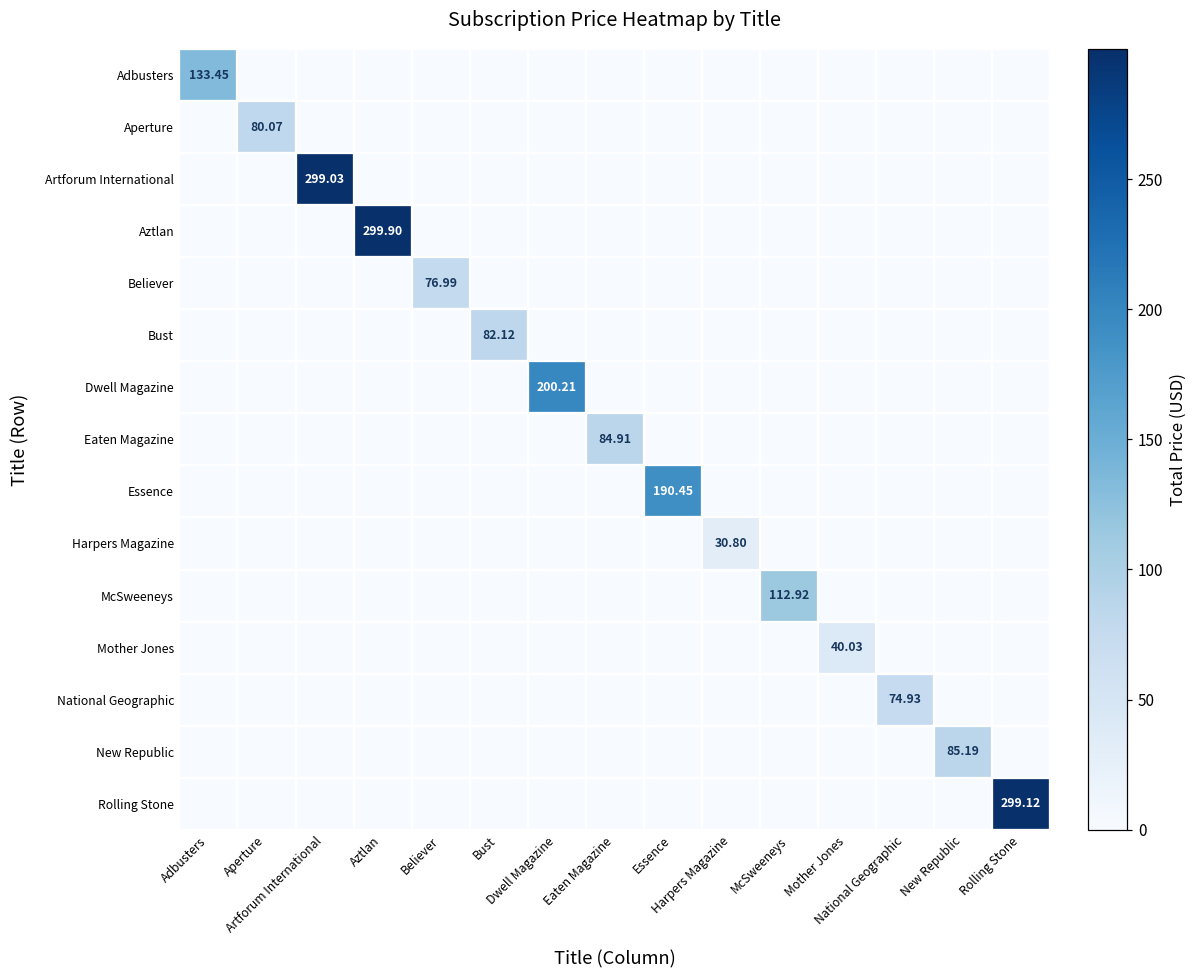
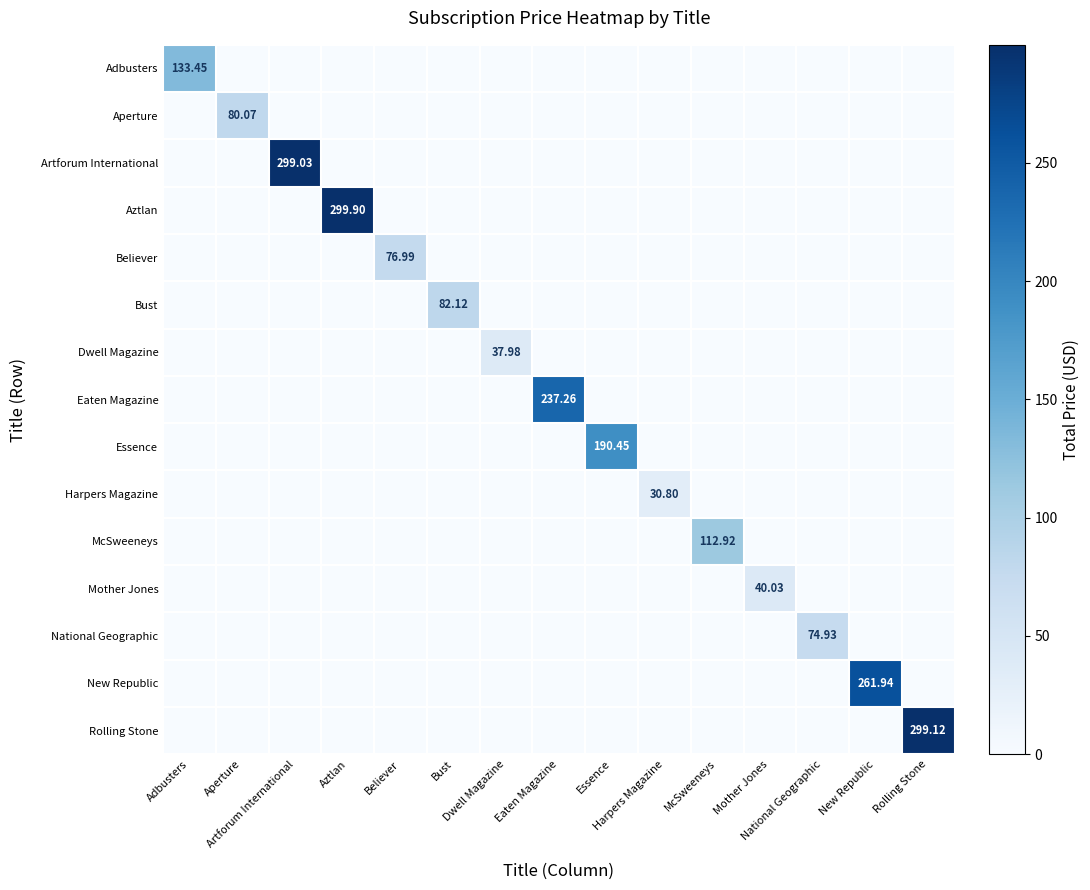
  {
    "Adbusters": {
      "Adbusters": 133.45
    },
    "Aperture": {
      "Aperture": 80.07
    },
    "Artforum International": {
      "Artforum International": 299.03
    },
    "Aztlan": {
      "Aztlan": 299.90
    },
    "Believer": {
      "Believer": 76.99
    },
    "Bust": {
      "Bust": 82.12
    },
    "Dwell Magazine": {
-     "Dwell Magazine": 200.21
+     "Dwell Magazine": 37.98
    },
    "Eaten Magazine": {
-     "Eaten Magazine": 84.91
+     "Eaten Magazine": 237.26
    },
    "Essence": {
      "Essence": 190.45
    },
    "Harpers Magazine": {
      "Harpers Magazine": 30.80
    },
    "McSweeneys": {
      "McSweeneys": 112.92
    },
    "Mother Jones": {
      "Mother Jones": 40.03
    },
    "National Geographic": {
      "National Geographic": 74.93
    },
    "New Republic": {
-     "New Republic": 85.19
+     "New Republic": 261.94
    },
    "Rolling Stone": {
      "Rolling Stone": 299.12
    }
  }
